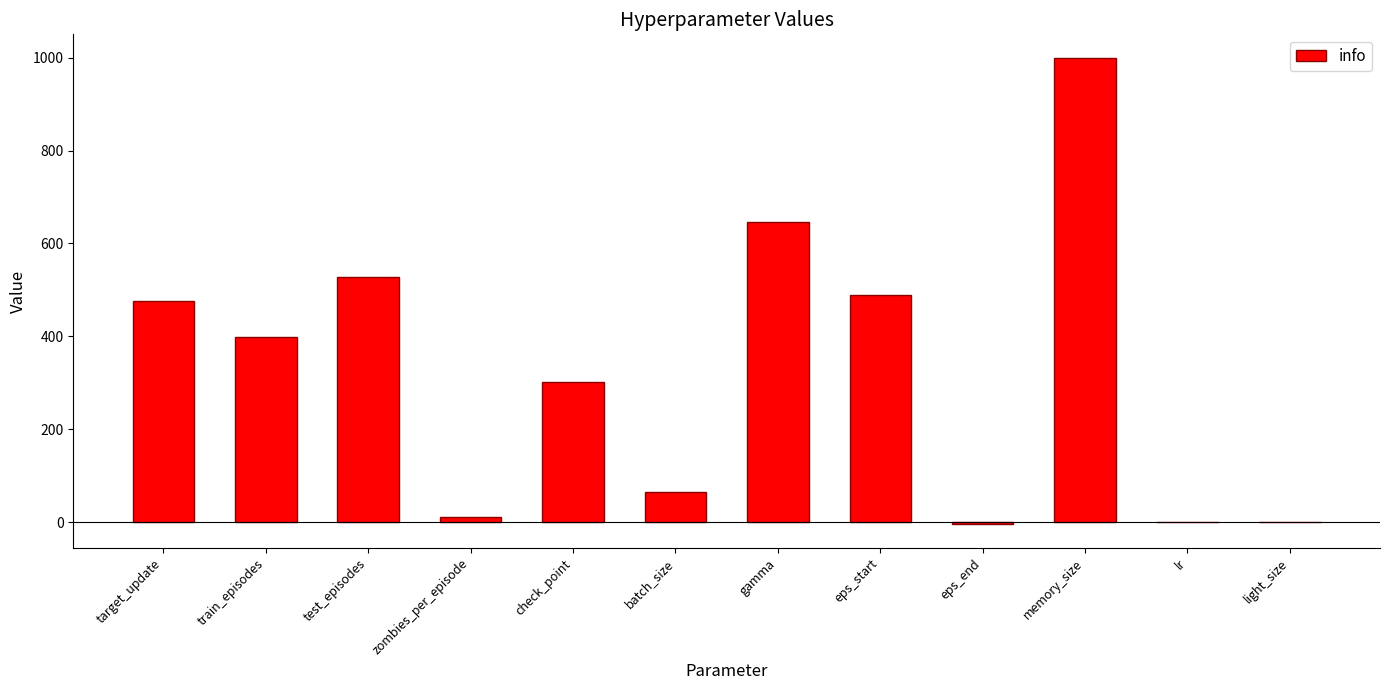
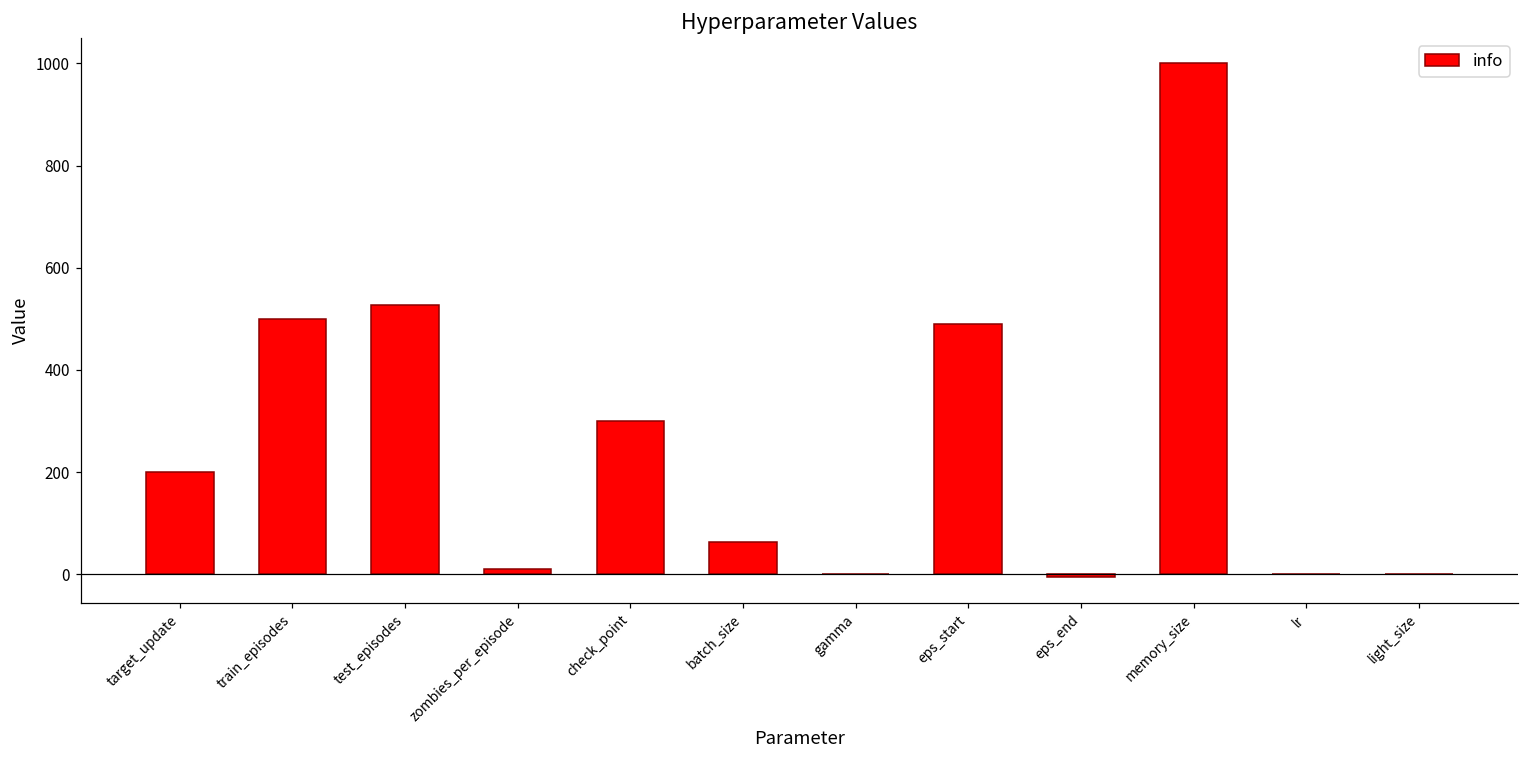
  {
-   "target_update": 480,
-   "train_episodes": 400,
+   "target_update": 200,
+   "train_episodes": 500,
    "test_episodes": 530,
    "zombies_per_episode": 10,
    "check_point": 300,
    "batch_size": 60,
-   "gamma": 650,
+   "gamma": 0,
    "eps_start": 490,
    "memory_size": 1000
  }
